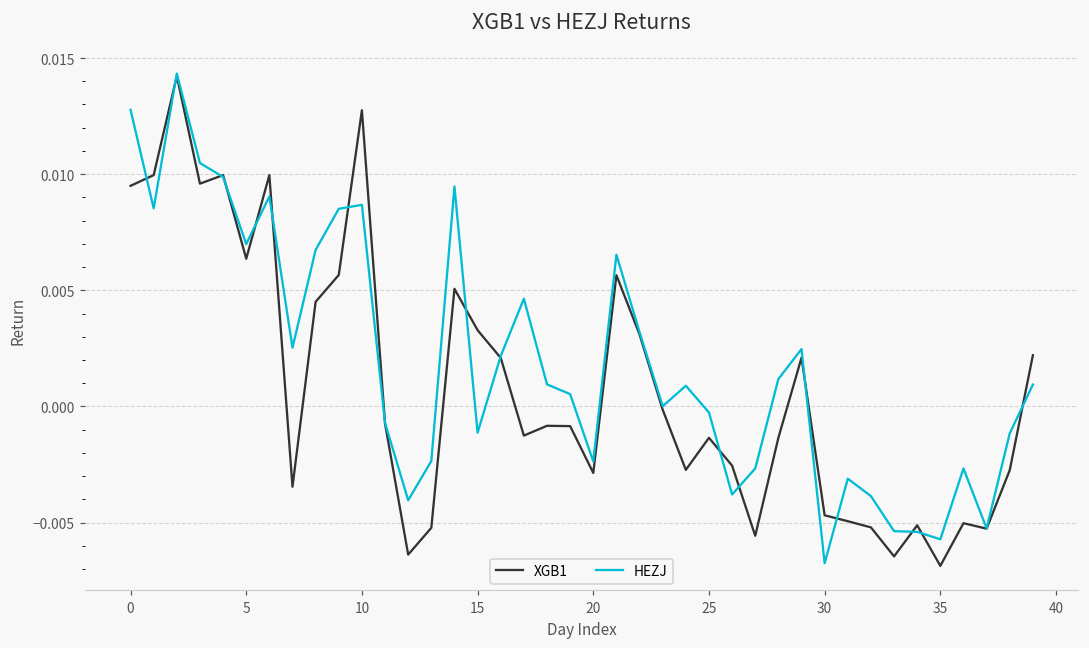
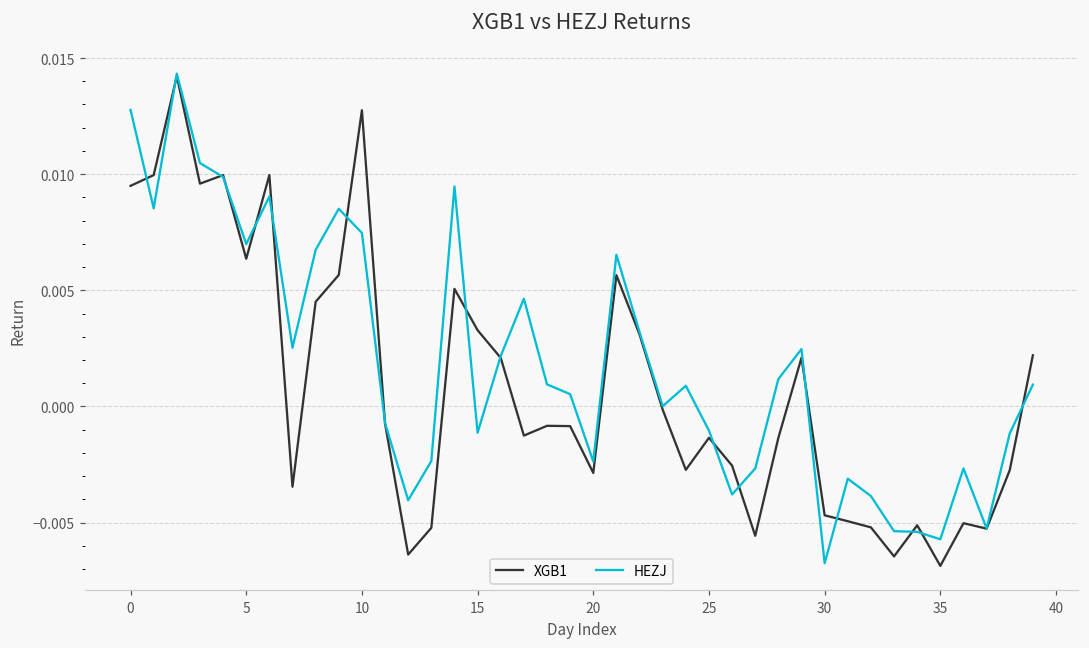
  {
    "XGB1": {
      "0": 0.0095,
      "5": 0.0064,
      "10": 0.0128,
      "15": 0.0033,
      "20": -0.0029,
      "25": -0.0013,
      "30": -0.0047,
      "35": -0.0069
    },
    "HEZJ": {
      "0": 0.0128,
      "5": 0.0070,
-     "10": 0.0087,
+     "10": 0.0075,
      "15": -0.0011,
      "20": -0.0024,
-     "25": -0.0003,
+     "25": -0.0010,
      "30": -0.0068,
      "35": -0.0057
    }
  }
